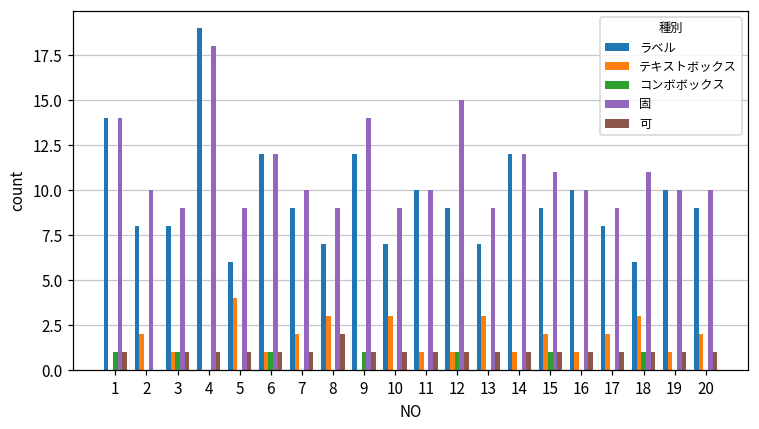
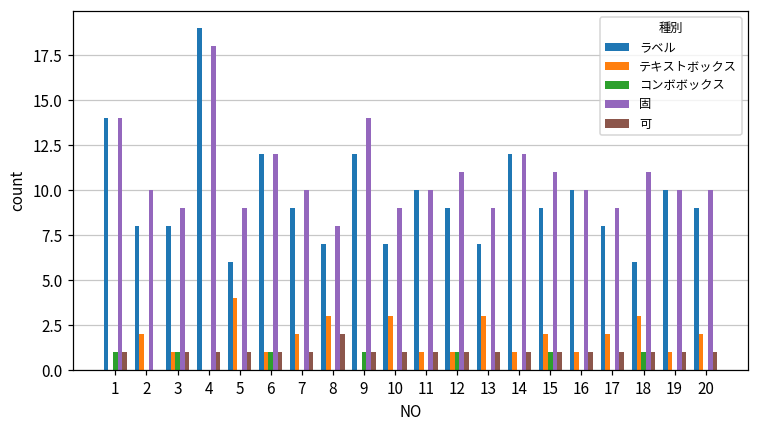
  {
    "ラベル": {
      "1": 14,
      "2": 8,
      "3": 8,
      "4": 19,
      "5": 6,
      "6": 12,
      "7": 9,
      "8": 7,
      "9": 12,
      "10": 7,
      "11": 10,
      "12": 9,
      "13": 7,
      "14": 12,
      "15": 9,
      "16": 10,
      "17": 8,
      "18": 6,
      "19": 10,
      "20": 9
    },
    "テキストボックス": {
      "1": 0,
      "2": 2,
      "3": 1,
      "4": 0,
      "5": 4,
      "6": 1,
      "7": 2,
      "8": 3,
      "9": 0,
      "10": 3,
      "11": 1,
      "12": 1,
      "13": 3,
      "14": 1,
      "15": 2,
      "16": 1,
      "17": 2,
      "18": 3,
      "19": 1,
      "20": 2
    },
    "コンボボックス": {
      "1": 1,
      "2": 0,
      "3": 1,
      "4": 0,
      "5": 0,
      "6": 1,
      "7": 0,
      "8": 0,
      "9": 1,
      "10": 0,
      "11": 0,
      "12": 1,
      "13": 0,
      "14": 0,
      "15": 1,
      "16": 0,
      "17": 0,
      "18": 1,
      "19": 0,
      "20": 0
    },
    "固": {
      "1": 14,
      "2": 10,
      "3": 9,
      "4": 18,
      "5": 9,
      "6": 12,
      "7": 10,
-     "8": 9,
+     "8": 8,
      "9": 14,
      "10": 9,
      "11": 10,
-     "12": 15,
+     "12": 11,
      "13": 9,
      "14": 12,
      "15": 11,
      "16": 10,
      "17": 9,
      "18": 11,
      "19": 10,
      "20": 10
    },
    "可": {
      "1": 1,
      "2": 0,
      "3": 1,
      "4": 1,
      "5": 1,
      "6": 1,
      "7": 1,
      "8": 2,
      "9": 1,
      "10": 1,
      "11": 1,
      "12": 1,
      "13": 1,
      "14": 1,
      "15": 1,
      "16": 1,
      "17": 1,
      "18": 1,
      "19": 1,
      "20": 1
    }
  }
